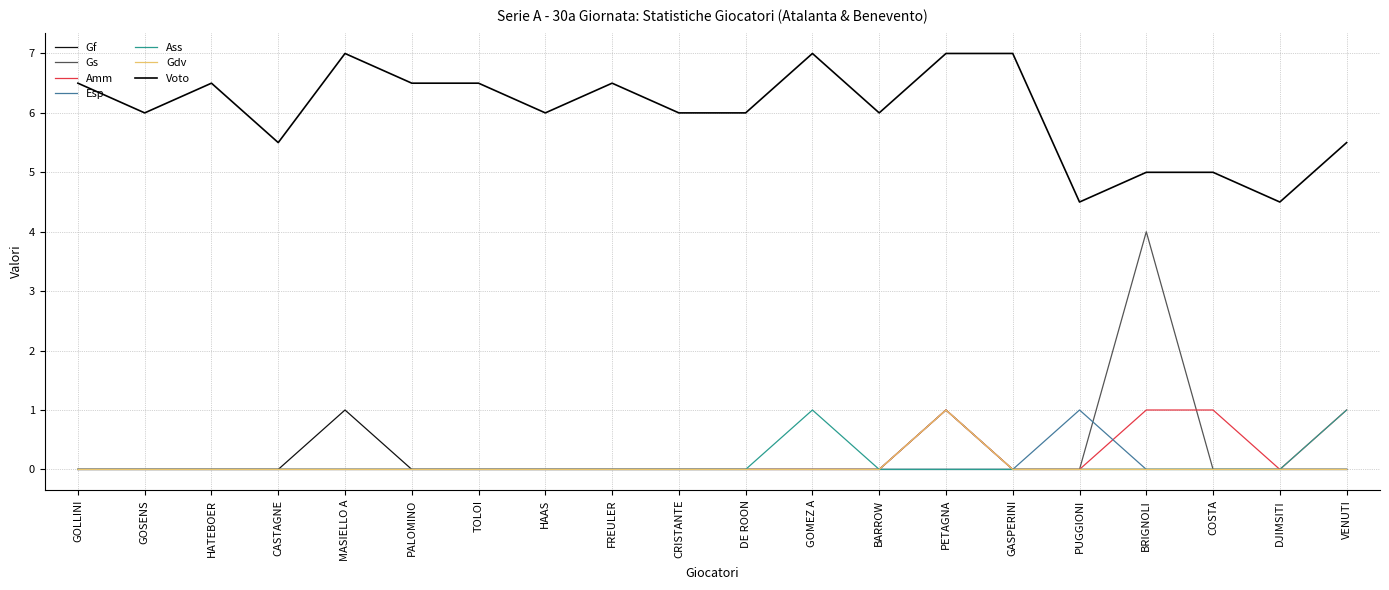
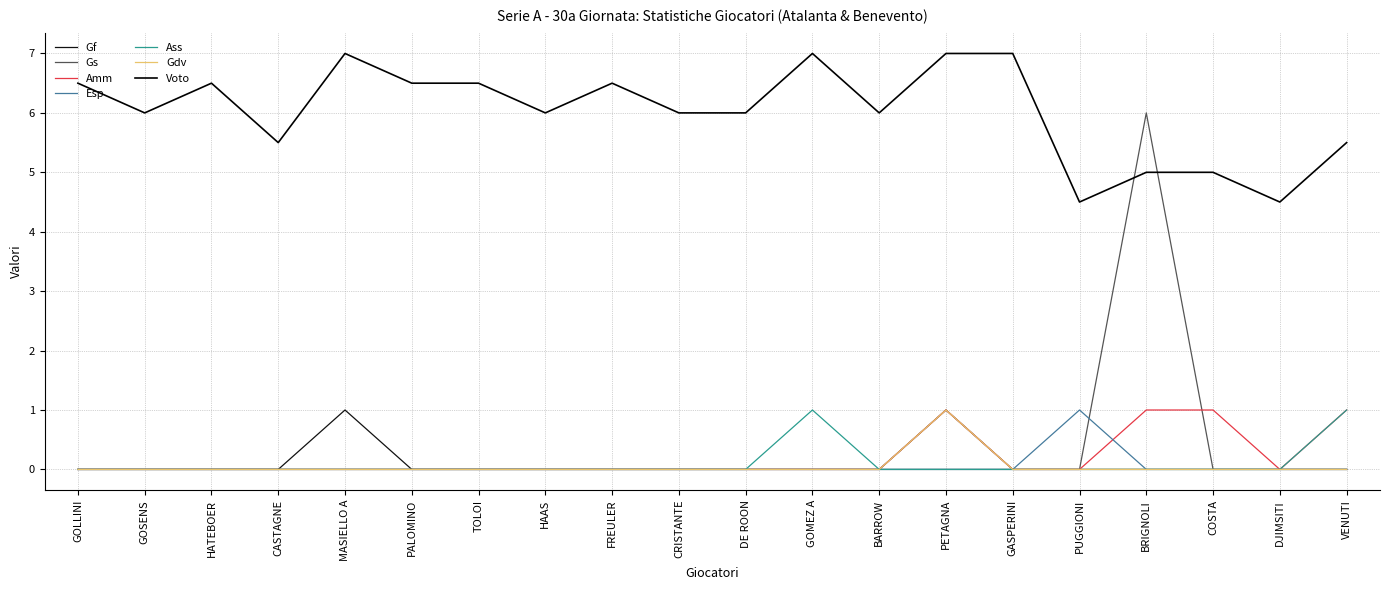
  {
    "Gs": {
-     "BRIGNOLI": 4
+     "BRIGNOLI": 6
    },
    "Amm": {
      "BRIGNOLI": 1,
      "COSTA": 1
    }
  }
